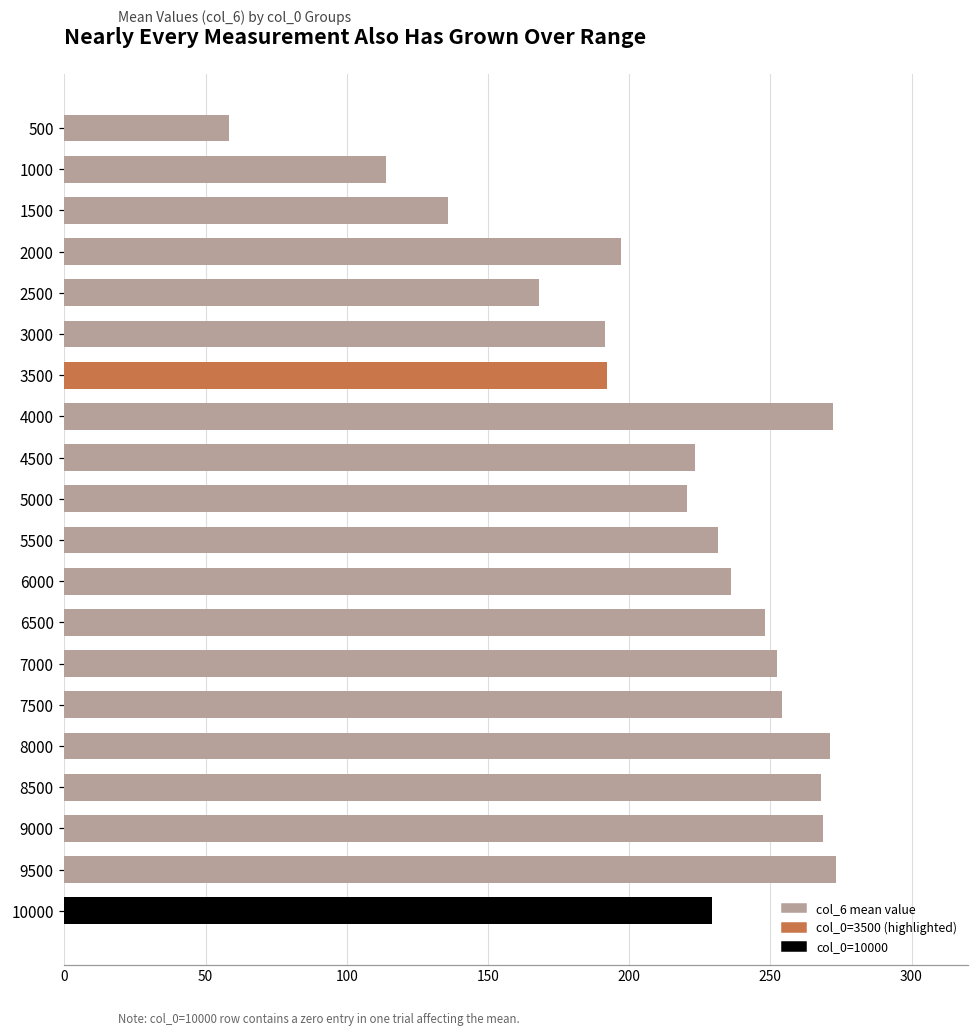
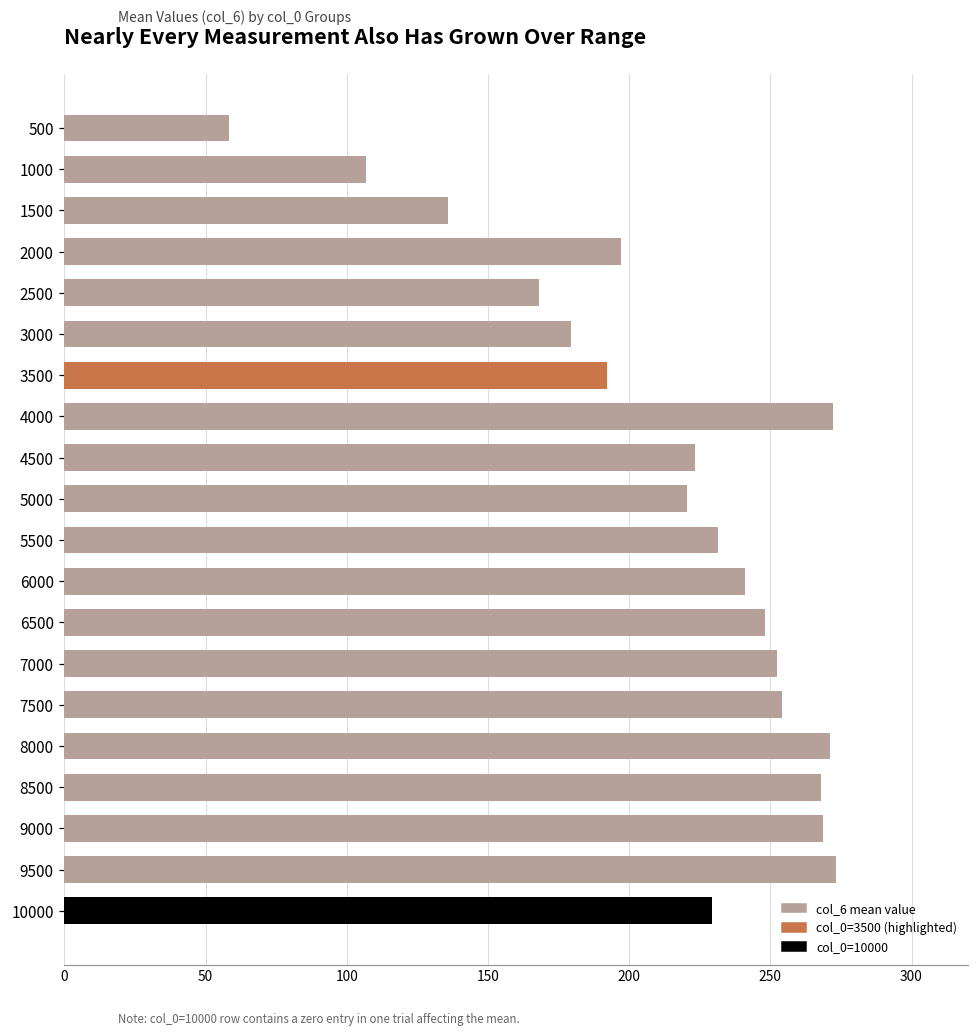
  {
    "500": 58,
-   "1000": 114,
+   "1000": 107,
    "1500": 136,
    "2000": 197,
    "2500": 168,
-   "3000": 192,
+   "3000": 179,
    "3500": 192,
    "4000": 272,
    "4500": 223,
    "5000": 220,
    "5500": 231,
-   "6000": 236,
+   "6000": 241,
    "6500": 248,
    "7000": 252,
    "7500": 254,
    "8000": 271,
    "8500": 268,
    "9000": 269,
    "9500": 273,
    "10000": 229
  }
